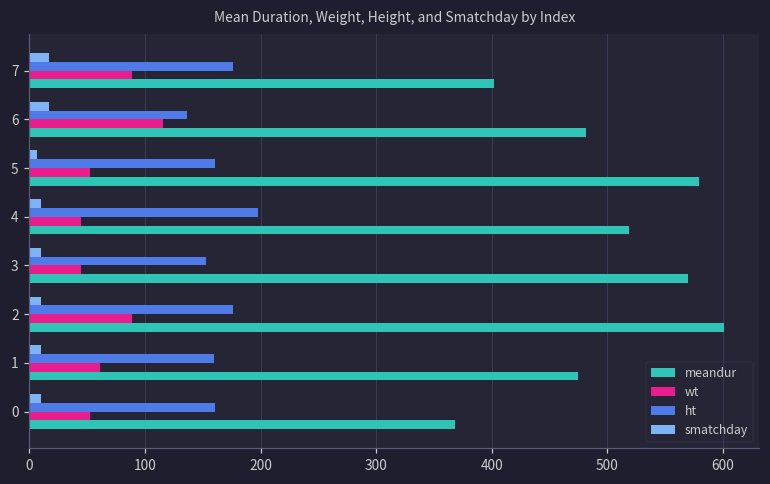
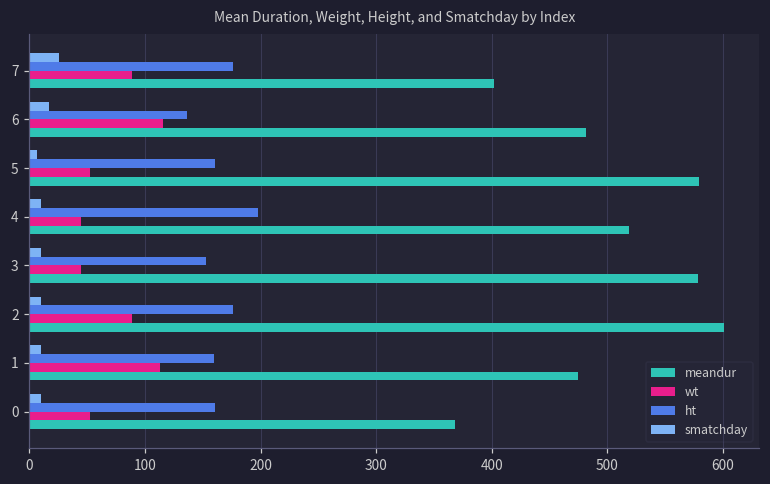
  {
    "meandur": {
      "7": 402,
      "6": 482,
      "5": 580,
      "4": 519,
-     "3": 570,
+     "3": 578,
      "2": 601,
      "1": 475,
      "0": 368
    },
    "wt": {
      "7": 89,
      "6": 116,
      "5": 52,
      "4": 45,
      "3": 45,
      "2": 89,
-     "1": 61,
+     "1": 113,
      "0": 52
    },
    "ht": {
      "7": 176,
      "6": 136,
      "5": 160,
      "4": 198,
      "3": 152,
      "2": 176,
      "1": 160,
      "0": 160
    },
    "smatchday": {
-     "7": 17,
+     "7": 26,
      "6": 17,
      "5": 7,
      "4": 10,
      "3": 10,
      "2": 10,
      "1": 10,
      "0": 10
    }
  }
